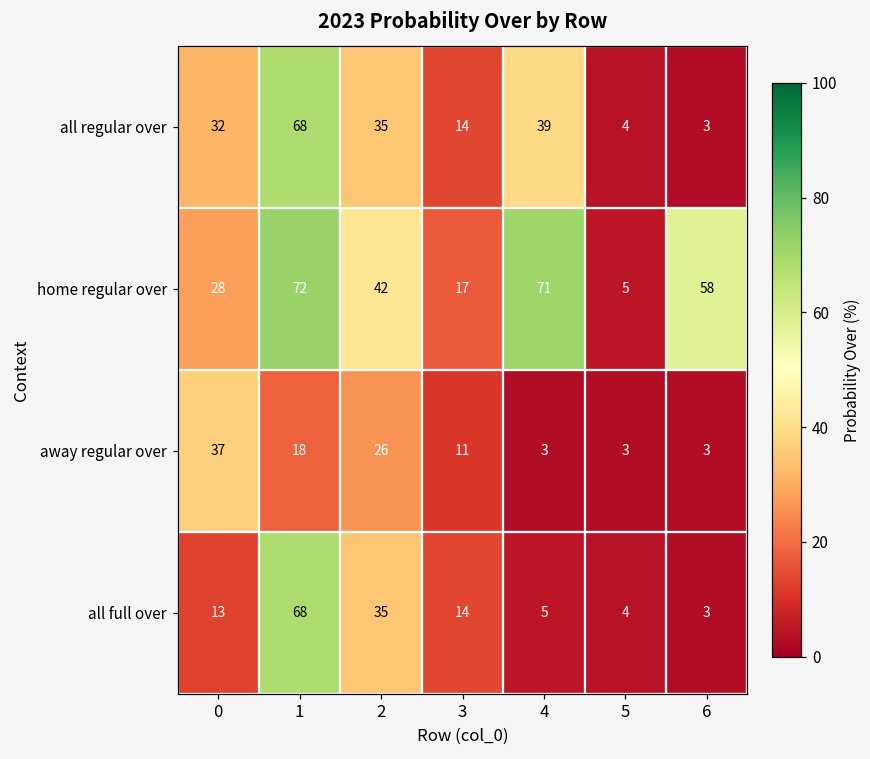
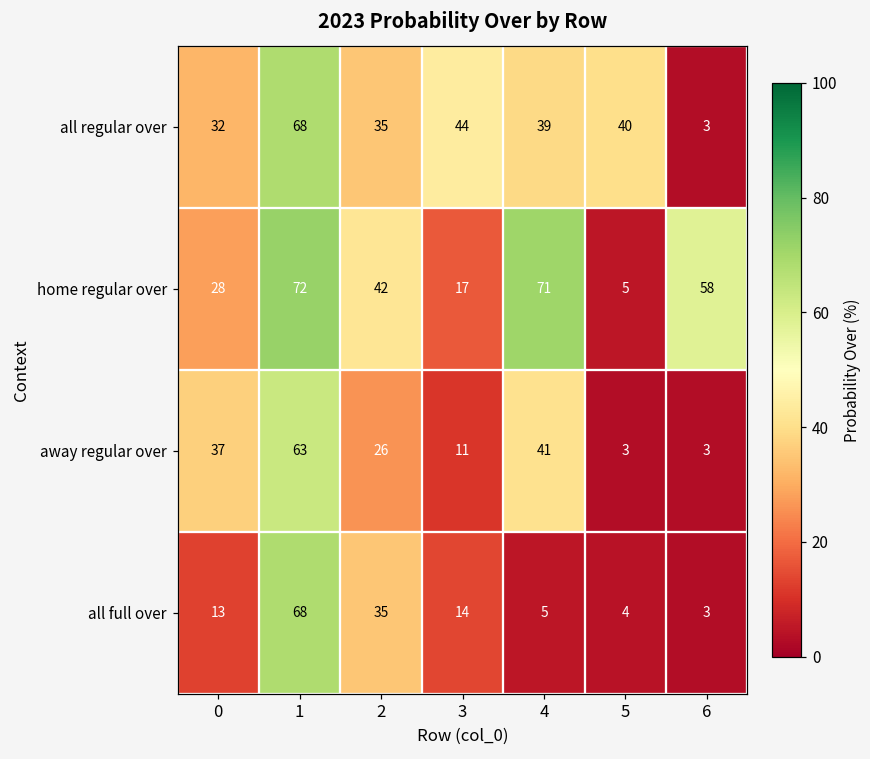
  {
    "all regular over": {
      "0": 32,
      "1": 68,
      "2": 35,
-     "3": 14,
+     "3": 44,
      "4": 39,
-     "5": 4,
+     "5": 40,
      "6": 3
    },
    "home regular over": {
      "0": 28,
      "1": 72,
      "2": 42,
      "3": 17,
      "4": 71,
      "5": 5,
      "6": 58
    },
    "away regular over": {
      "0": 37,
-     "1": 18,
+     "1": 63,
      "2": 26,
      "3": 11,
-     "4": 3,
+     "4": 41,
      "5": 3,
      "6": 3
    },
    "all full over": {
      "0": 13,
      "1": 68,
      "2": 35,
      "3": 14,
      "4": 5,
      "5": 4,
      "6": 3
    }
  }
